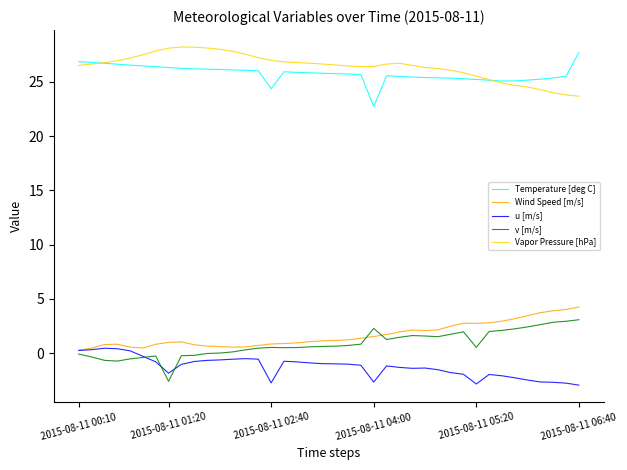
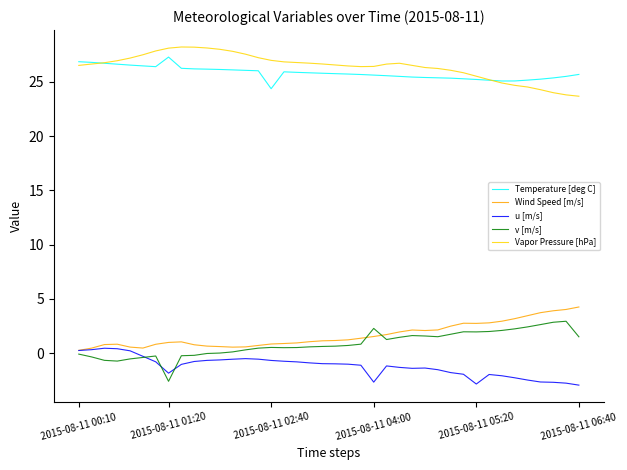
  {
    "Temperature [deg C]": {
      "2015-08-11 00:10": 26.9,
-     "2015-08-11 01:20": 26.3,
+     "2015-08-11 01:20": 27.3,
      "2015-08-11 02:40": 24.4,
-     "2015-08-11 04:00": 22.7,
+     "2015-08-11 04:00": 25.6,
      "2015-08-11 05:20": 25.2,
-     "2015-08-11 06:40": 27.7
+     "2015-08-11 06:40": 25.7
    },
    "u [m/s]": {
      "2015-08-11 01:20": -1.8,
-     "2015-08-11 02:40": -2.7,
+     "2015-08-11 02:40": -0.7,
      "2015-08-11 04:00": -2.7,
      "2015-08-11 05:20": -2.8,
      "2015-08-11 06:40": -2.9
    },
    "v [m/s]": {
      "2015-08-11 00:10": -0.1,
      "2015-08-11 01:20": -2.6,
      "2015-08-11 02:40": 0.5,
      "2015-08-11 04:00": 2.3,
-     "2015-08-11 05:20": 0.5,
-     "2015-08-11 06:40": 3.1
+     "2015-08-11 05:20": 2.0,
+     "2015-08-11 06:40": 1.5
    }
  }
